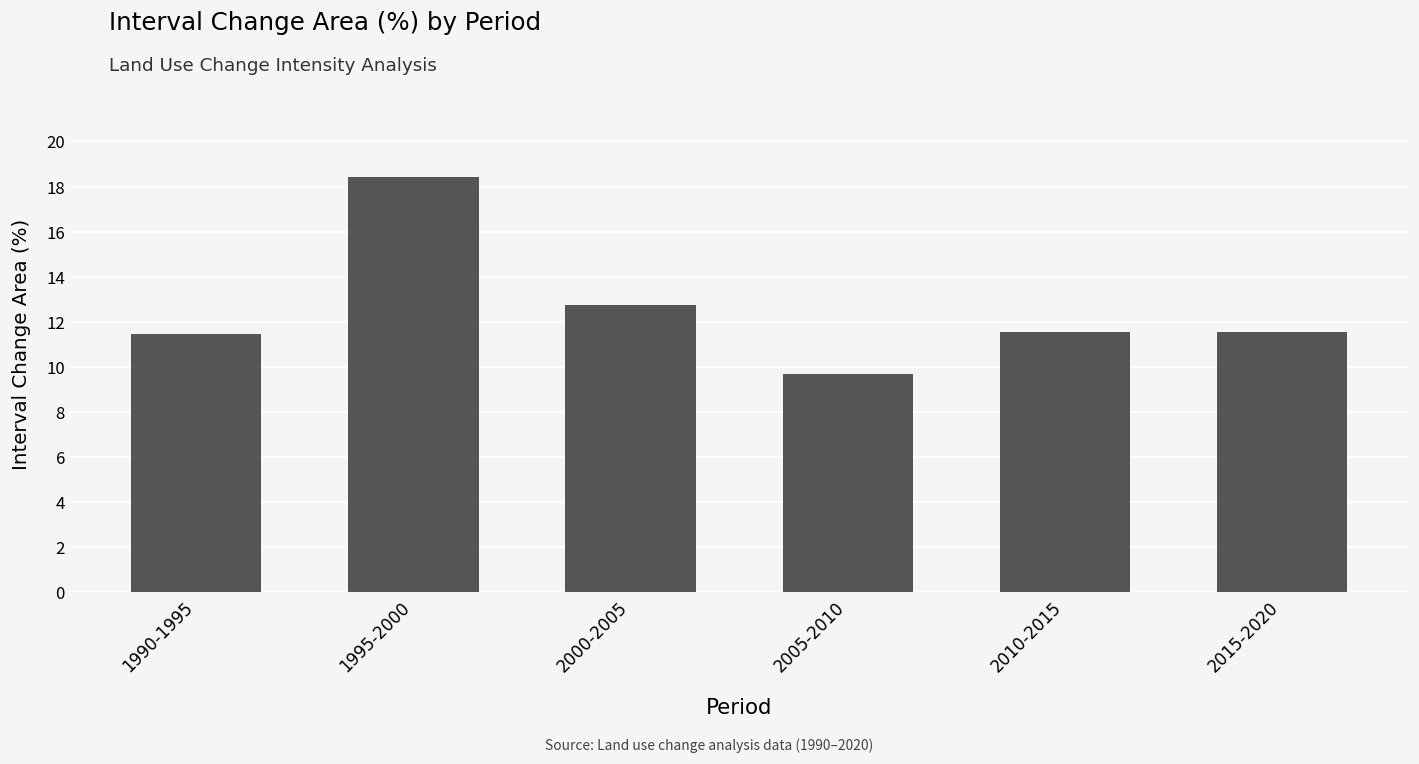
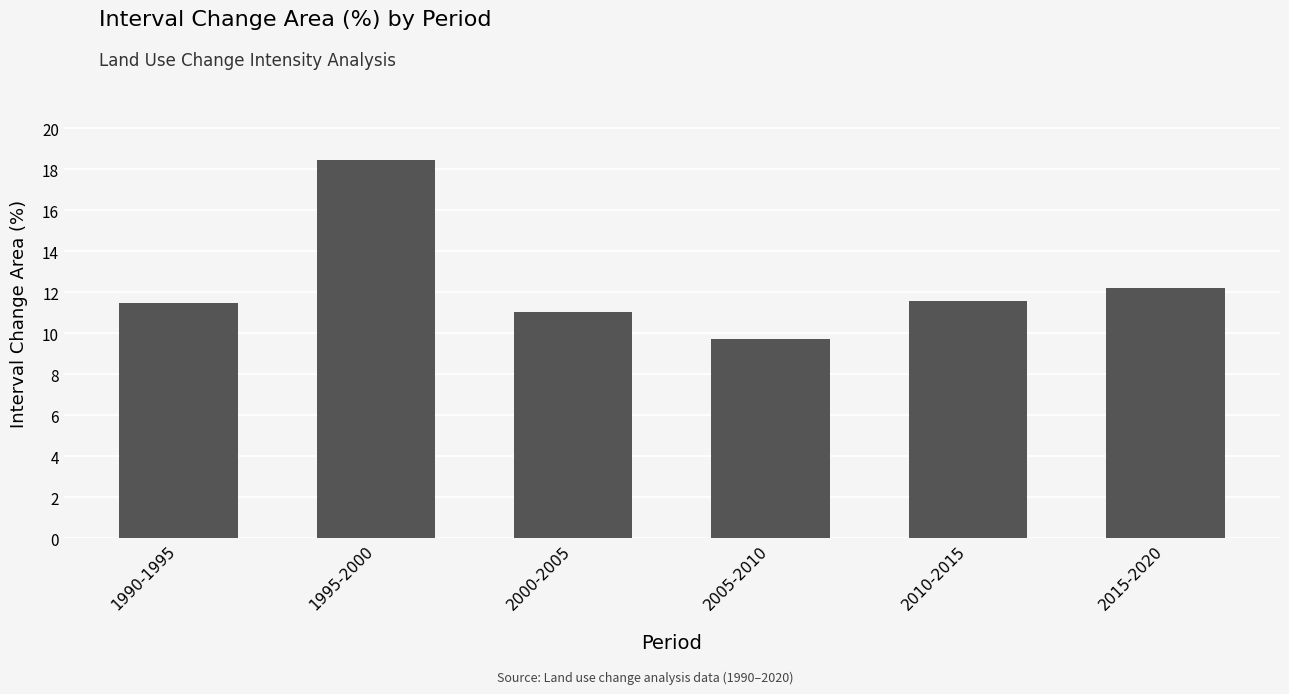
  {
    "1990-1995": 11.5,
    "1995-2000": 18.4,
-   "2000-2005": 12.7,
+   "2000-2005": 11.0,
    "2005-2010": 9.7,
    "2010-2015": 11.6,
-   "2015-2020": 11.5
+   "2015-2020": 12.2
  }
